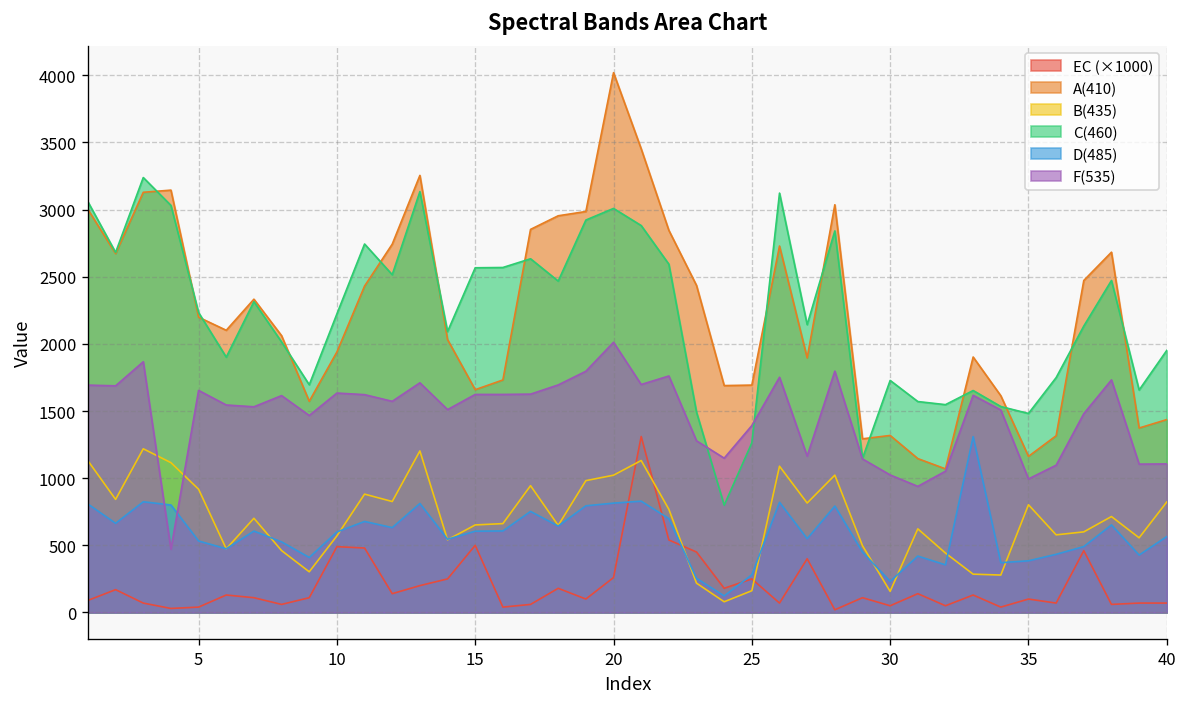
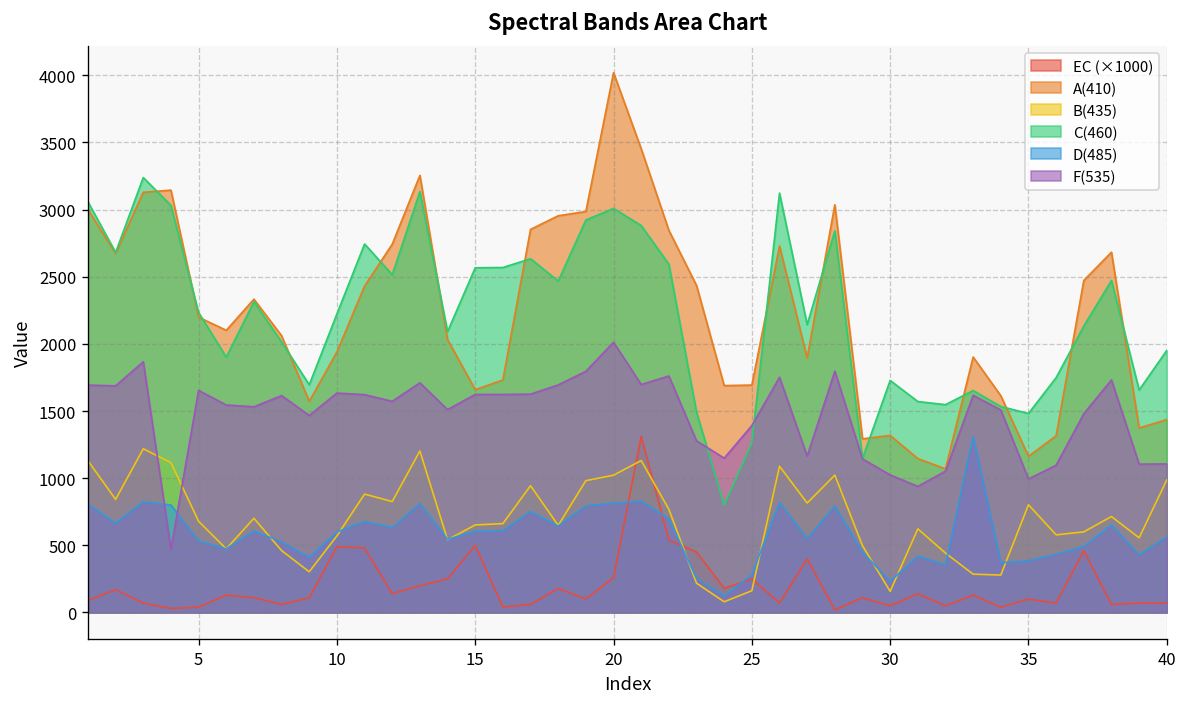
  {
    "B(435)": {
-     "5": 920,
+     "5": 680,
      "10": 570,
      "15": 650,
      "20": 1020,
      "25": 160,
      "30": 160,
      "35": 800,
-     "40": 820
+     "40": 990
    },
    "C(460)": {
      "5": 2230,
      "10": 2220,
      "15": 2570,
      "20": 3010,
      "25": 1260,
      "30": 1730,
      "35": 1480,
      "40": 1950
    },
    "D(485)": {
      "5": 530,
      "10": 600,
      "15": 610,
      "20": 810,
      "25": 280,
      "30": 230,
      "35": 380,
      "40": 570
    },
    "F(535)": {
      "5": 1650,
      "10": 1630,
      "15": 1620,
      "20": 2010,
      "25": 1390,
      "30": 1020,
      "35": 990,
      "40": 1110
    }
  }
